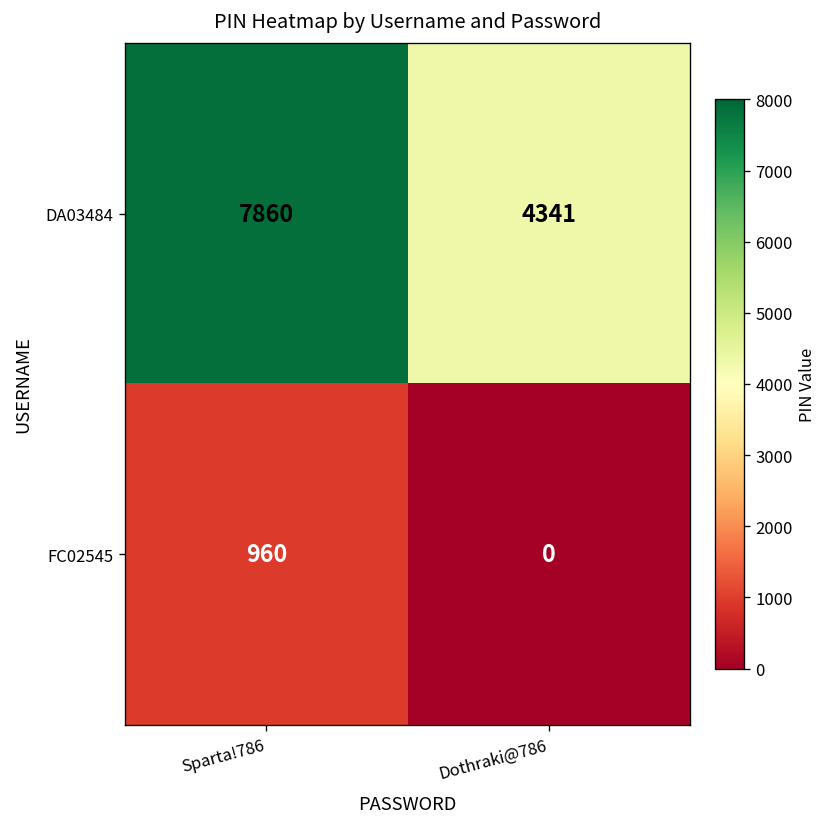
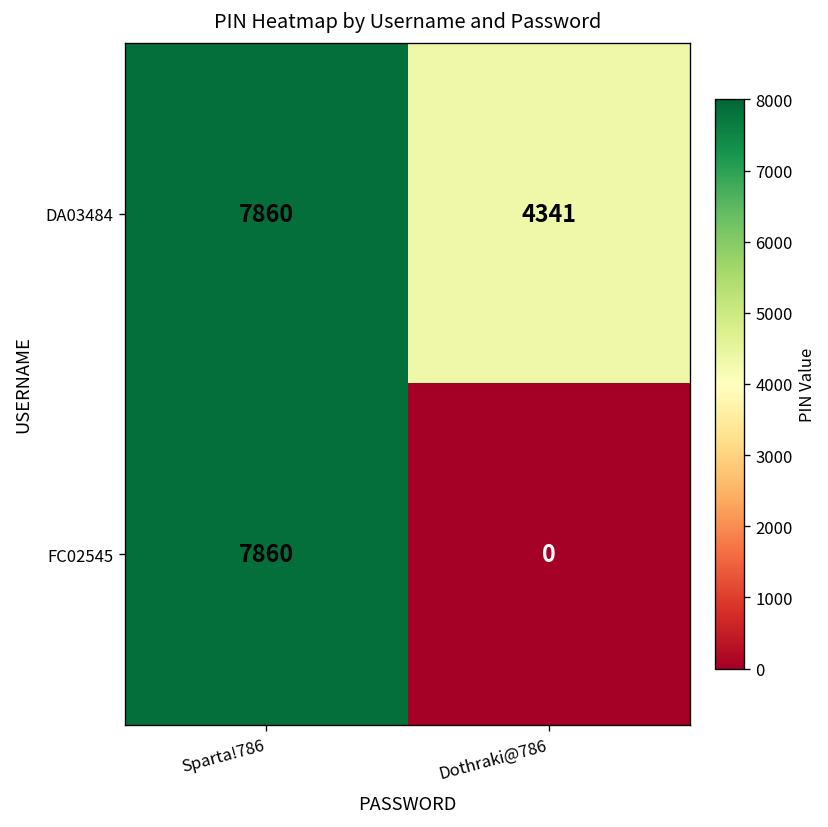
  {
    "DA03484": {
      "Sparta!786": 7860,
      "Dothraki@786": 4341
    },
    "FC02545": {
-     "Sparta!786": 960,
+     "Sparta!786": 7860,
      "Dothraki@786": 0
    }
  }
